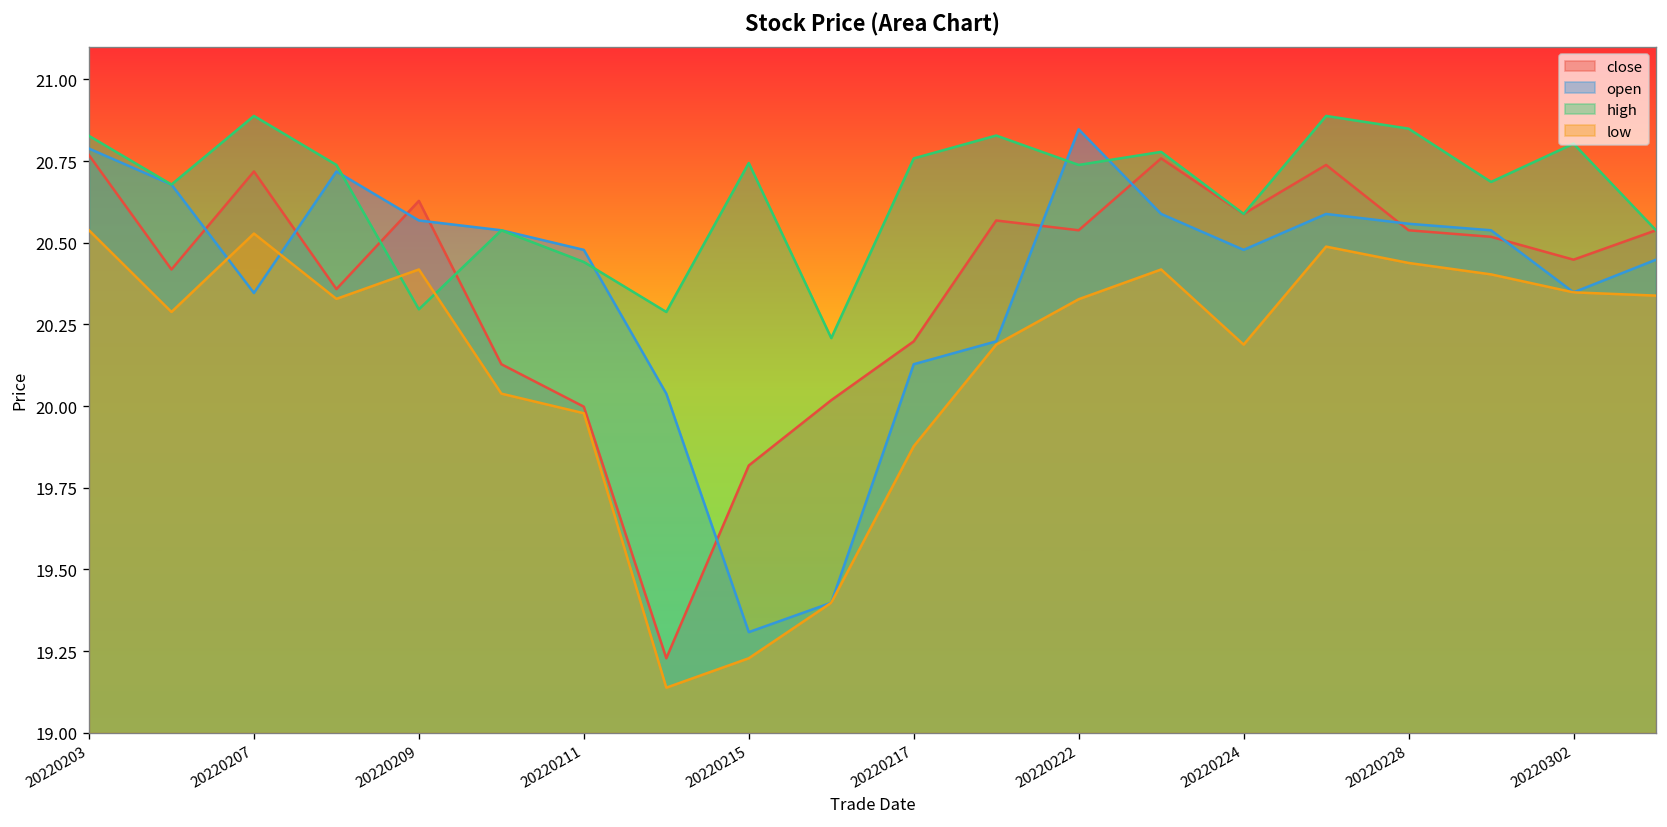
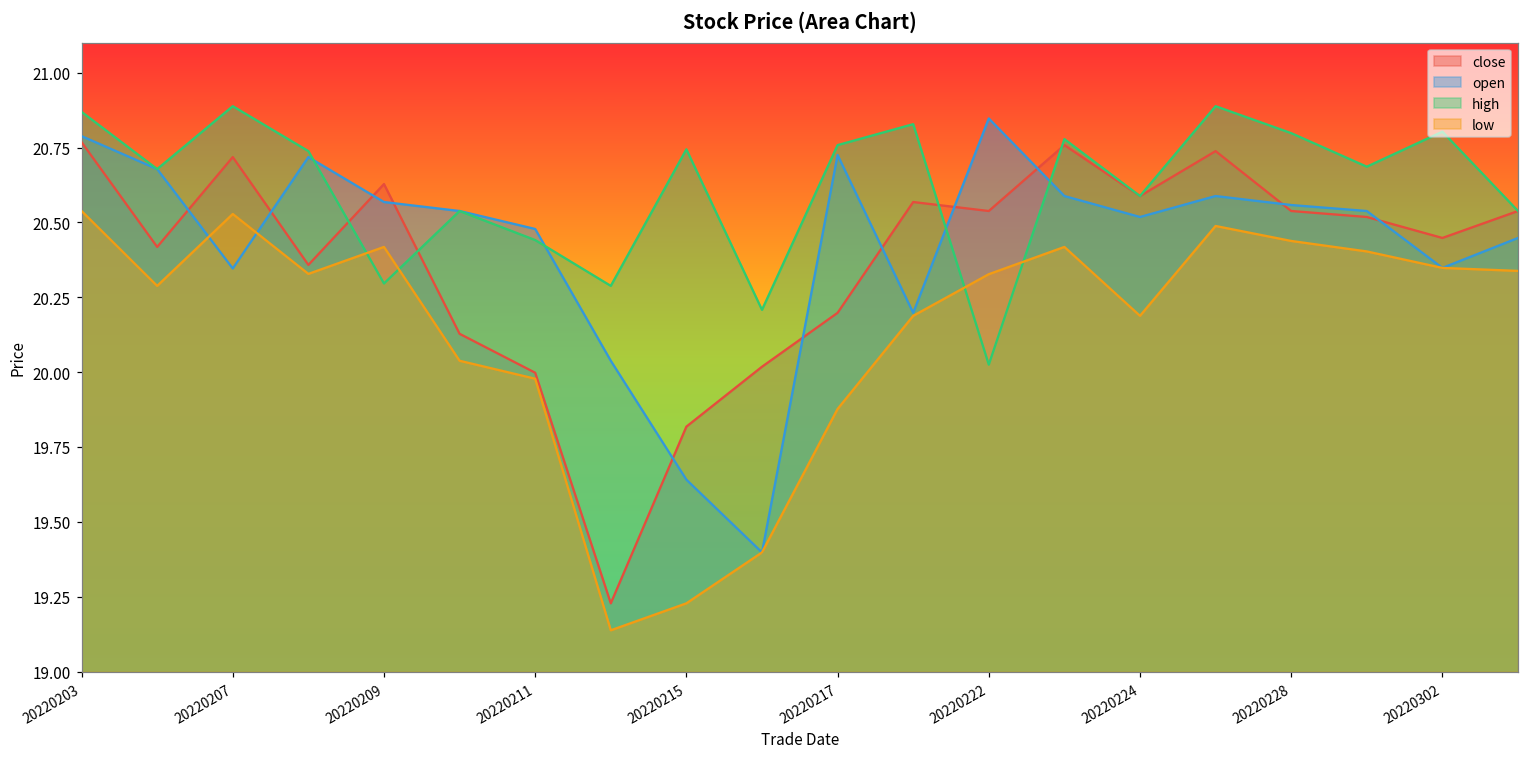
  {
    "open": {
      "20220203": 20.79,
      "20220207": 20.35,
      "20220209": 20.57,
      "20220211": 20.48,
-     "20220215": 19.31,
-     "20220217": 20.13,
+     "20220215": 19.64,
+     "20220217": 20.73,
      "20220222": 20.85,
-     "20220224": 20.48,
+     "20220224": 20.52,
      "20220228": 20.56
    },
    "high": {
-     "20220203": 20.83,
+     "20220203": 20.87,
      "20220207": 20.89,
      "20220209": 20.30,
      "20220211": 20.44,
      "20220215": 20.74,
      "20220217": 20.76,
-     "20220222": 20.74,
-     "20220228": 20.85
+     "20220222": 20.03,
+     "20220228": 20.80
    }
  }
